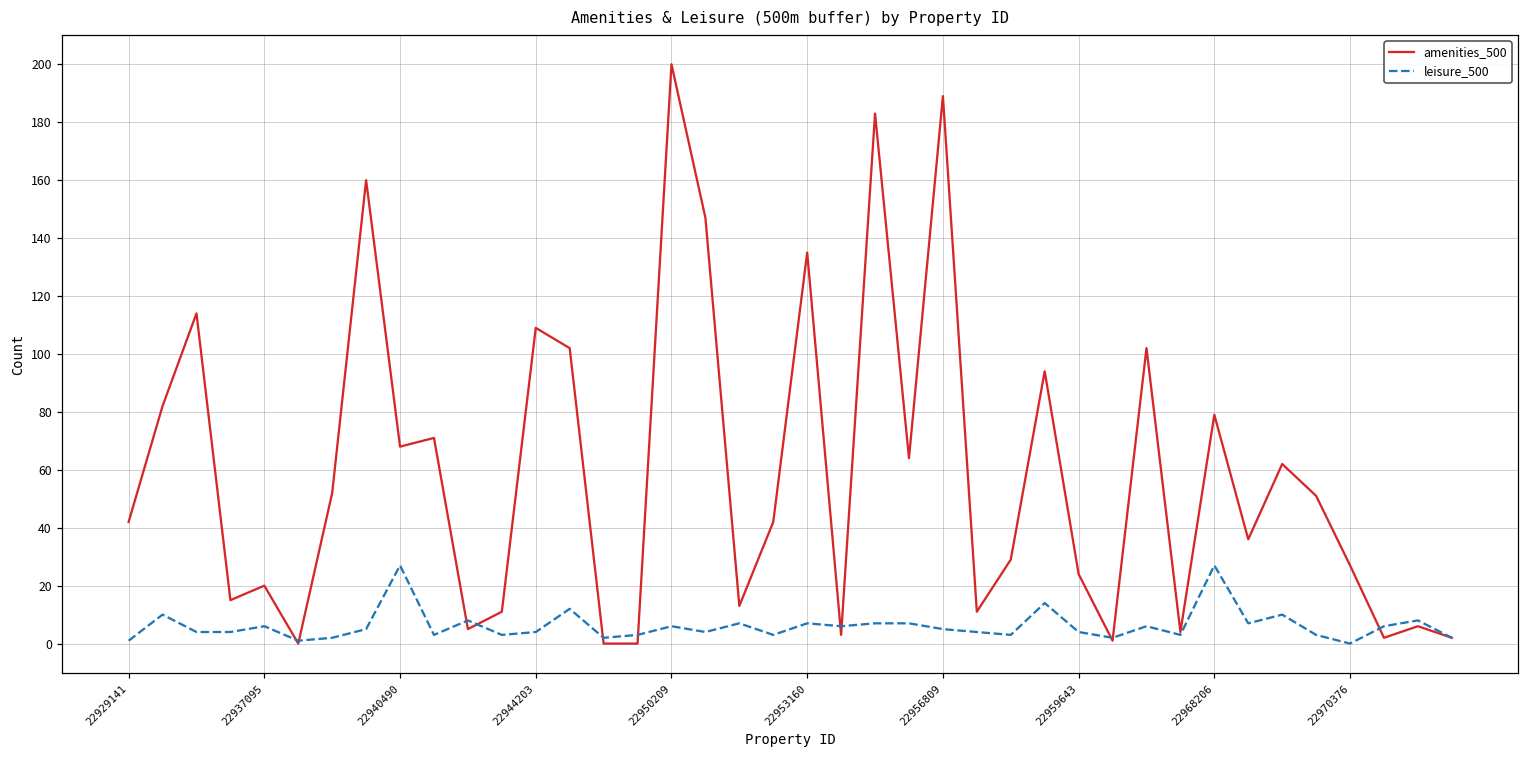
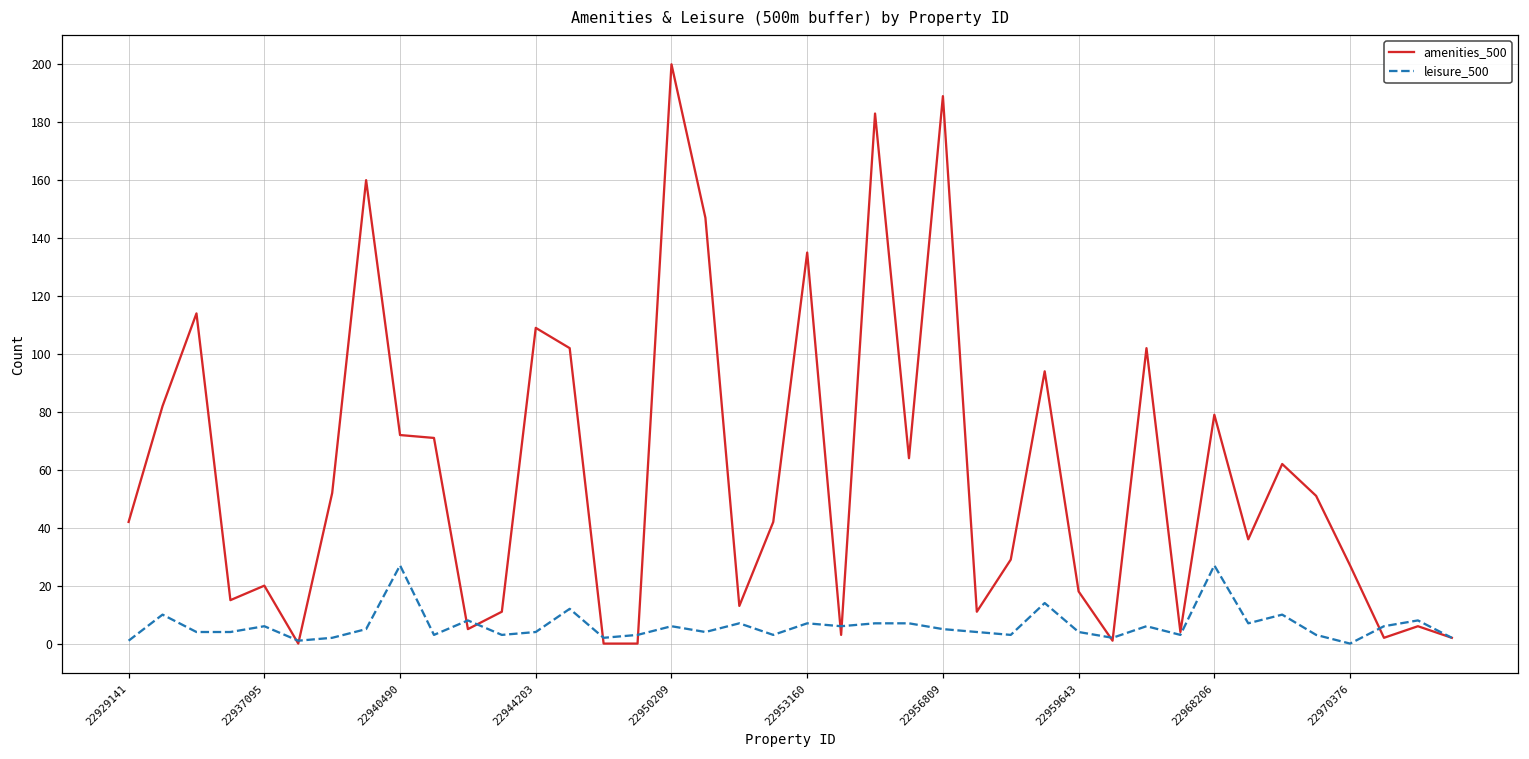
  {
    "amenities_500": {
      "22929141": 42,
      "22937095": 20,
-     "22940490": 68,
+     "22940490": 72,
      "22944203": 109,
      "22950209": 200,
      "22953160": 135,
      "22956809": 189,
-     "22959643": 24,
+     "22959643": 18,
      "22968206": 79,
      "22970376": 27
    },
    "leisure_500": {
      "22929141": 1,
      "22937095": 6,
      "22940490": 27,
      "22944203": 4,
      "22950209": 6,
      "22953160": 7,
      "22956809": 5,
      "22959643": 4,
      "22968206": 27,
      "22970376": 0
    }
  }
